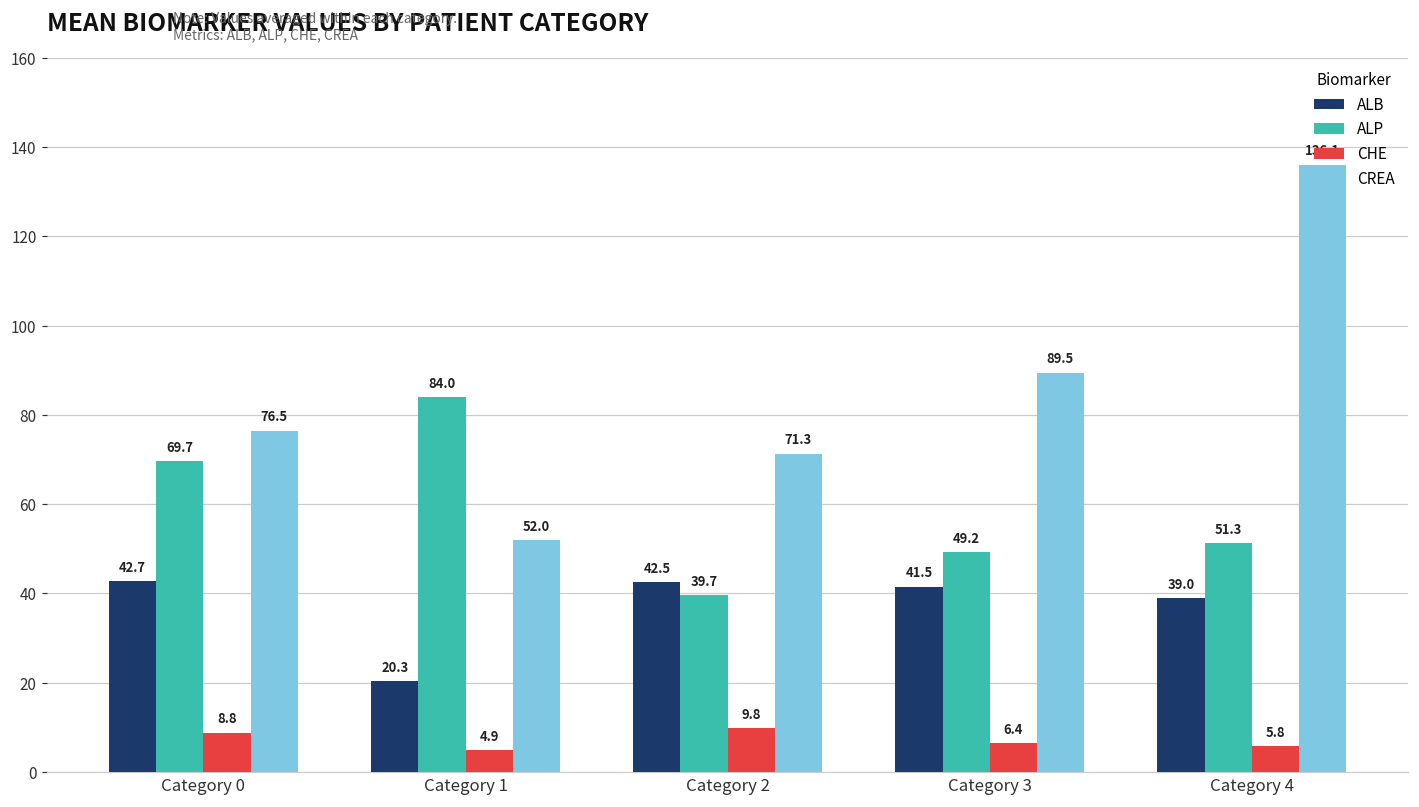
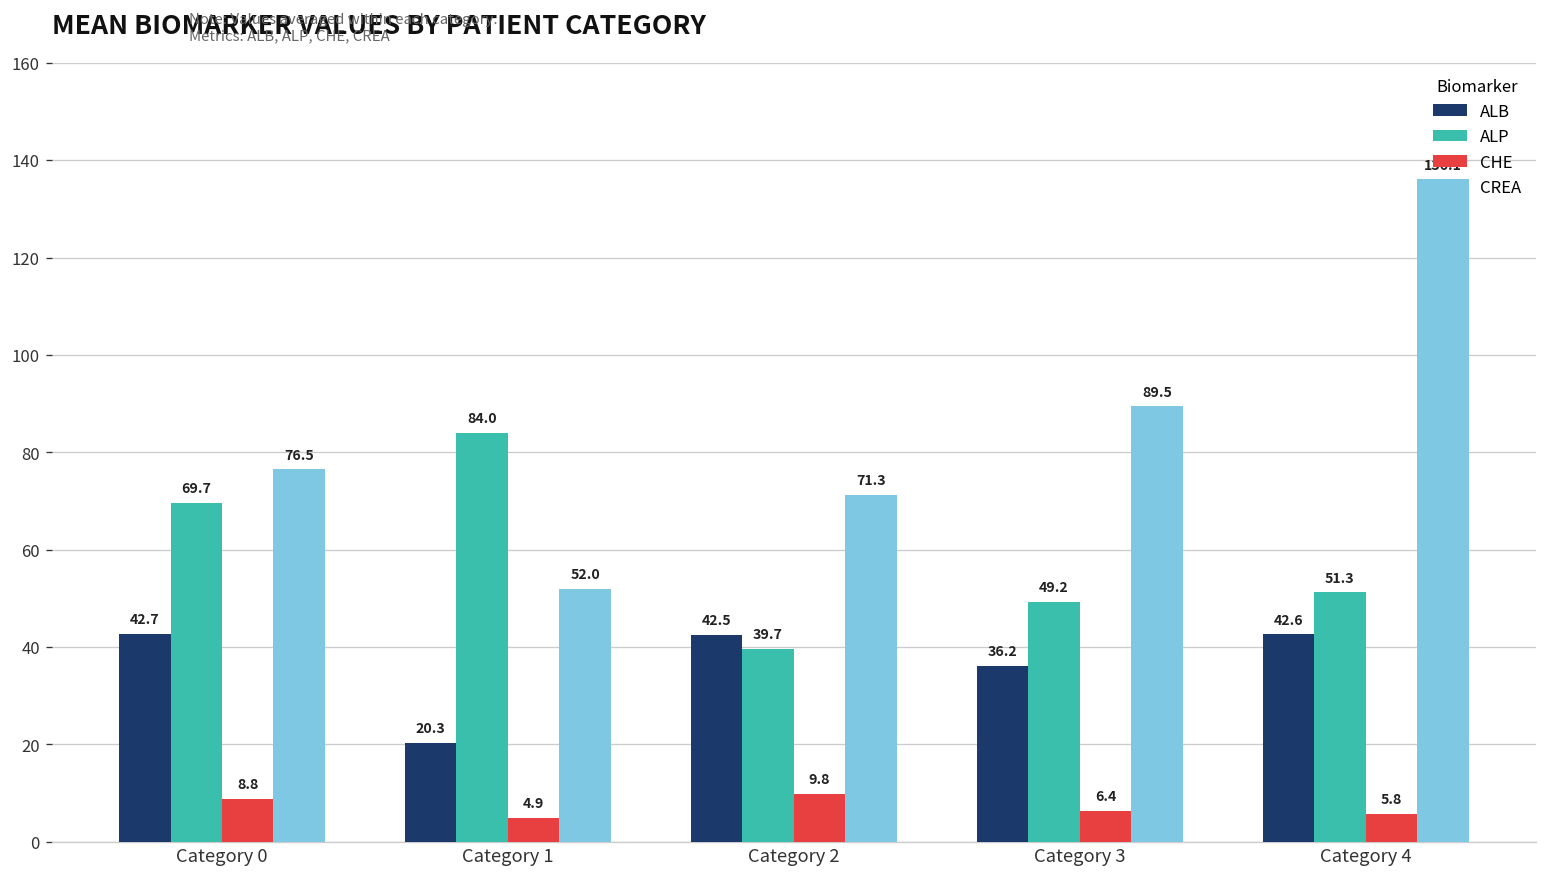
  {
    "ALB": {
      "Category 0": 42.7,
      "Category 1": 20.3,
      "Category 2": 42.5,
-     "Category 3": 41.5,
-     "Category 4": 39.0
+     "Category 3": 36.2,
+     "Category 4": 42.6
    },
    "ALP": {
      "Category 0": 69.7,
      "Category 1": 84.0,
      "Category 2": 39.7,
      "Category 3": 49.2,
      "Category 4": 51.3
    },
    "CHE": {
      "Category 0": 8.8,
      "Category 1": 4.9,
      "Category 2": 9.8,
      "Category 3": 6.4,
      "Category 4": 5.8
    },
    "CREA": {
      "Category 0": 76.5,
      "Category 1": 52.0,
      "Category 2": 71.3,
      "Category 3": 89.5,
      "Category 4": 136.1
    }
  }
